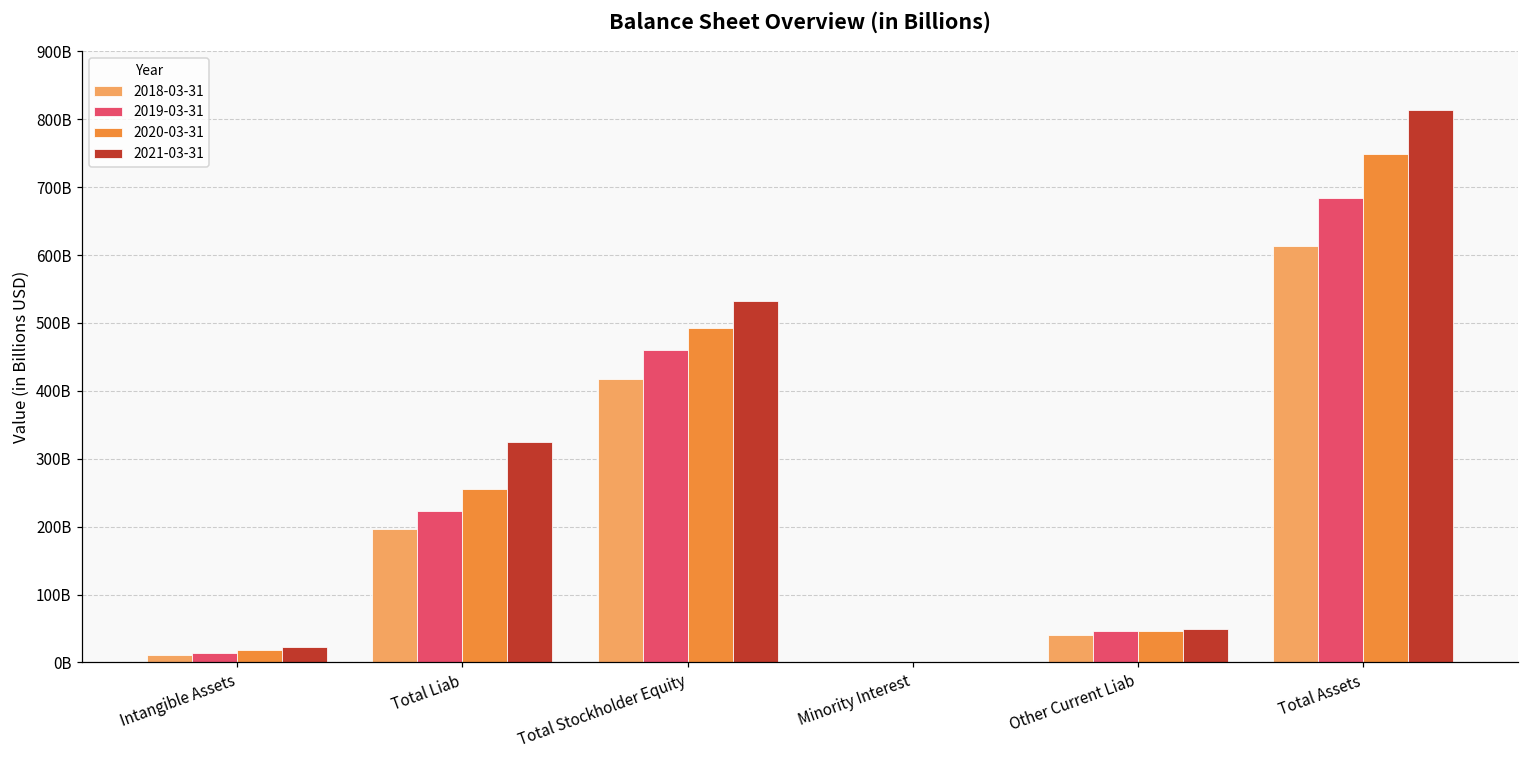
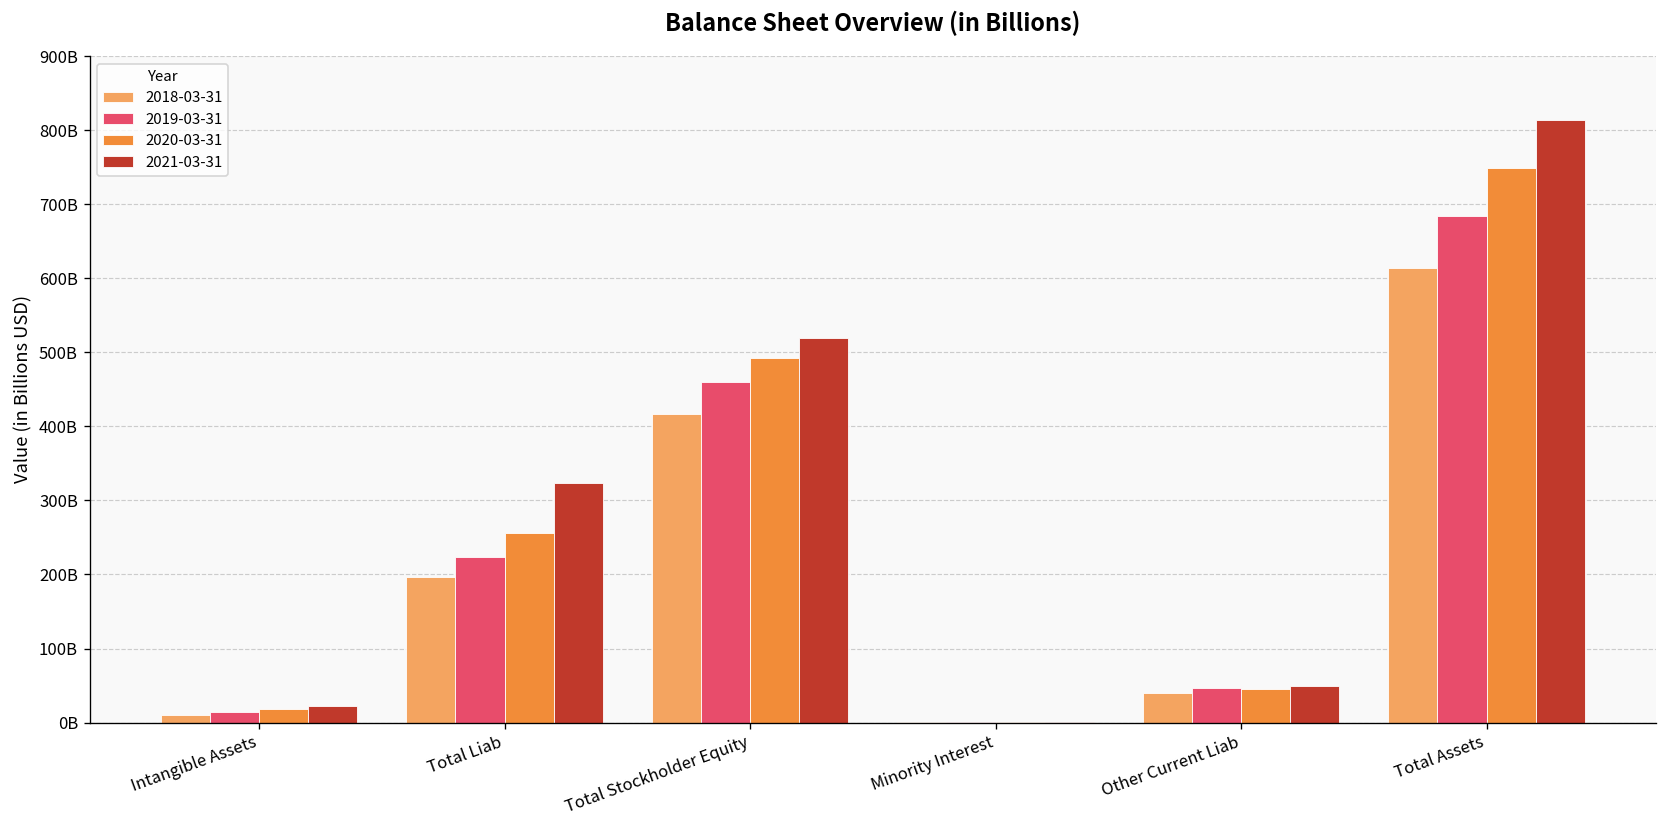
  {
    "2019-03-31": {
      "Intangible Assets": 10000000000,
      "Total Liab": 220000000000,
      "Total Stockholder Equity": 460000000000,
      "Other Current Liab": 50000000000,
      "Total Assets": 680000000000
    },
    "2021-03-31": {
      "Intangible Assets": 20000000000,
      "Total Liab": 320000000000,
-     "Total Stockholder Equity": 530000000000,
+     "Total Stockholder Equity": 520000000000,
      "Other Current Liab": 50000000000,
      "Total Assets": 810000000000
    }
  }
